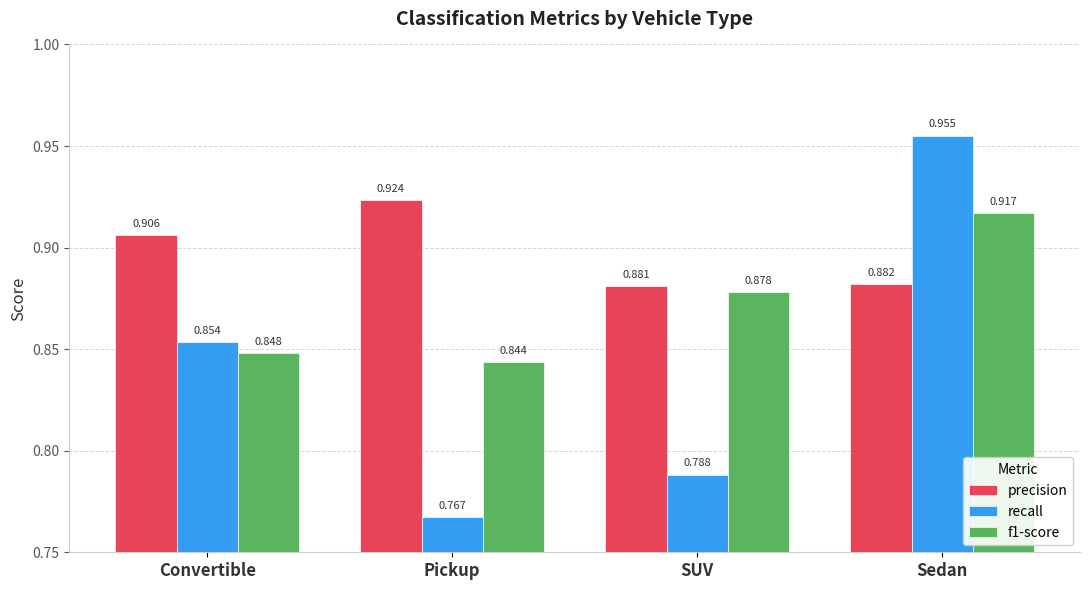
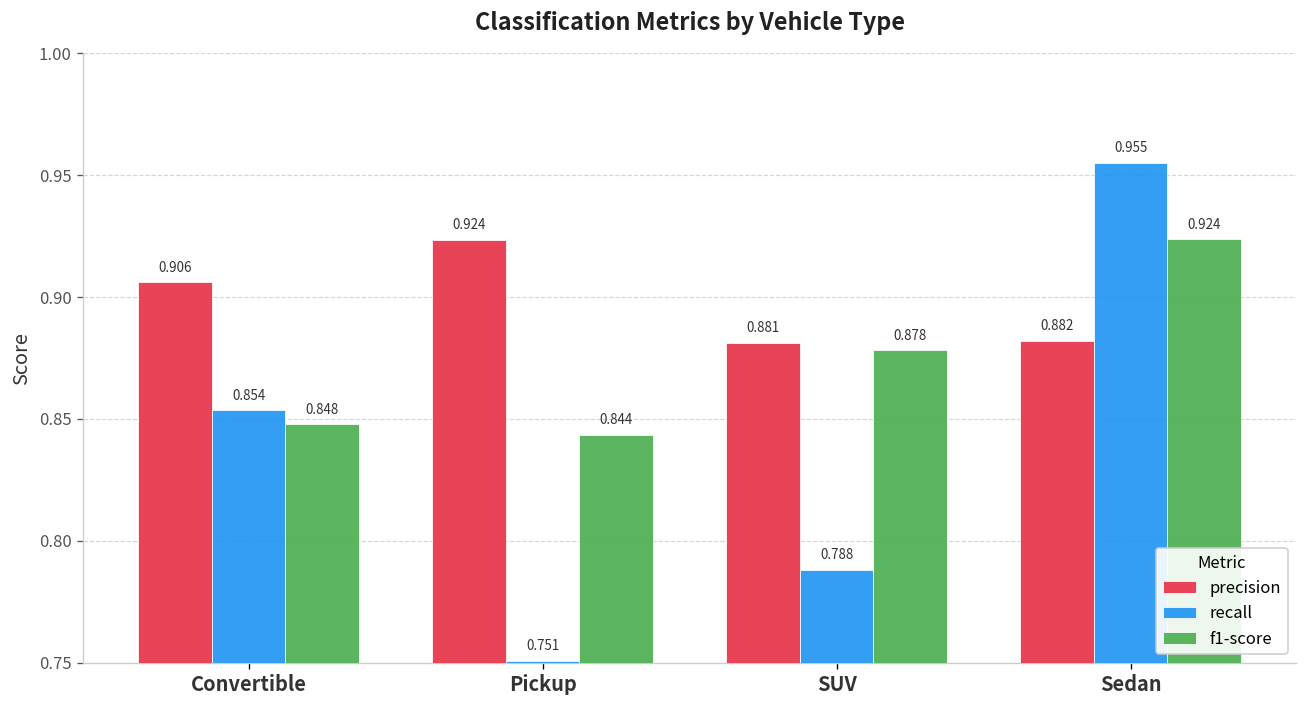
  {
    "precision": {
      "Convertible": 0.906,
      "Pickup": 0.924,
      "SUV": 0.881,
      "Sedan": 0.882
    },
    "recall": {
      "Convertible": 0.854,
-     "Pickup": 0.767,
+     "Pickup": 0.751,
      "SUV": 0.788,
      "Sedan": 0.955
    },
    "f1-score": {
      "Convertible": 0.848,
      "Pickup": 0.844,
      "SUV": 0.878,
-     "Sedan": 0.917
+     "Sedan": 0.924
    }
  }
